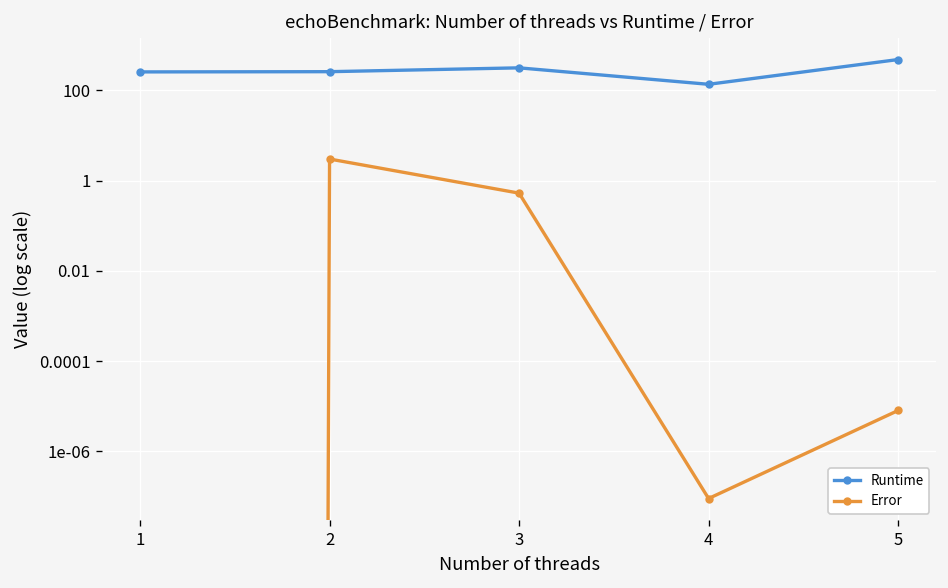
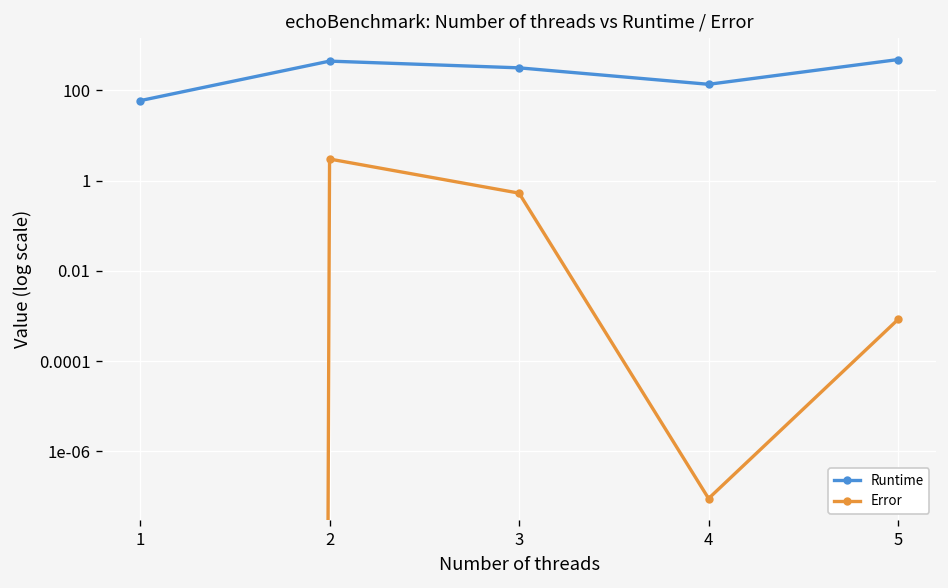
  {
    "Runtime": {
-     "1": 300,
-     "2": 300,
+     "1": 60,
+     "2": 400,
      "3": 300,
      "4": 140,
      "5": 500
    },
    "Error": {
      "2": 3,
      "3": 0.5,
      "4": 0.00000009,
-     "5": 0.000008
+     "5": 0.0008
    }
  }
